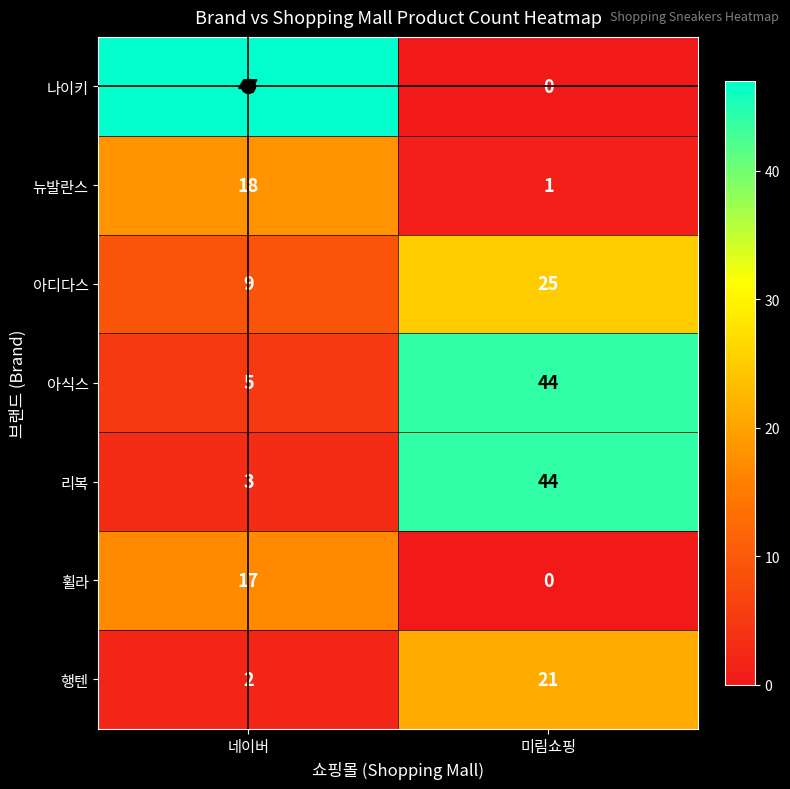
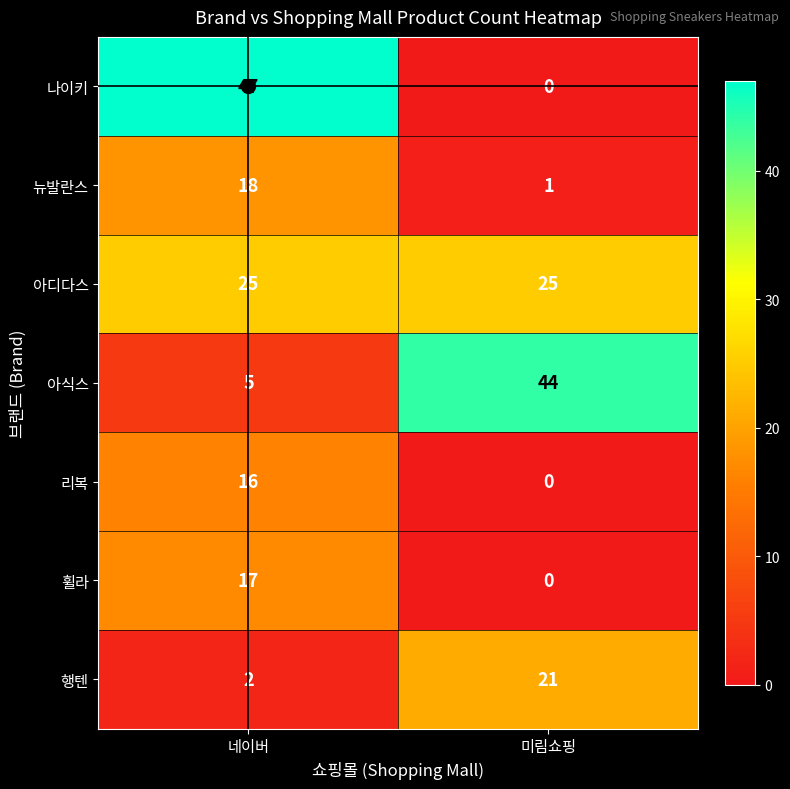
  {
    "나이키": {
      "미림쇼핑": 0
    },
    "뉴발란스": {
      "네이버": 18,
      "미림쇼핑": 1
    },
    "아디다스": {
-     "네이버": 9,
+     "네이버": 25,
      "미림쇼핑": 25
    },
    "아식스": {
      "네이버": 5,
      "미림쇼핑": 44
    },
    "리복": {
-     "네이버": 3,
-     "미림쇼핑": 44
+     "네이버": 16,
+     "미림쇼핑": 0
    },
    "휠라": {
      "네이버": 17,
      "미림쇼핑": 0
    },
    "행텐": {
      "네이버": 2,
      "미림쇼핑": 21
    }
  }
